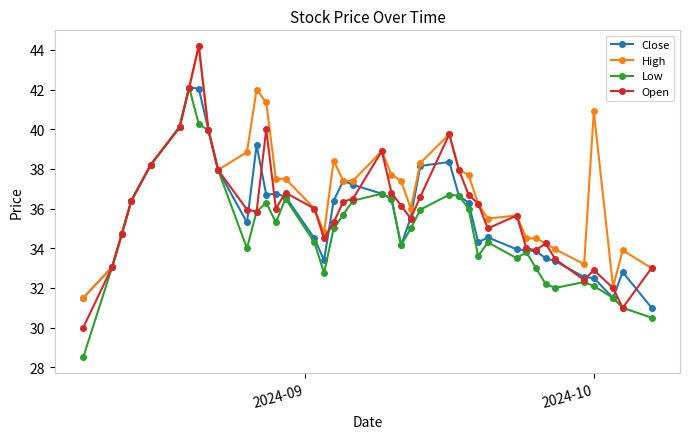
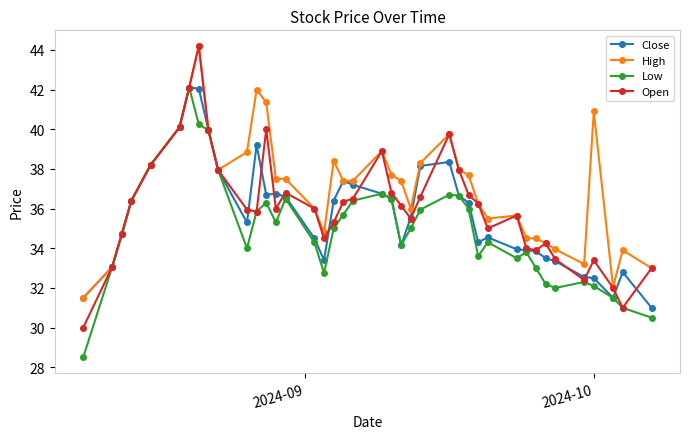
  {
    "Close": {
      "2024-10": 32.5
    },
    "High": {
      "2024-10": 40.9
    },
    "Low": {
      "2024-10": 32.1
    },
    "Open": {
-     "2024-10": 32.9
+     "2024-10": 33.4
    }
  }
